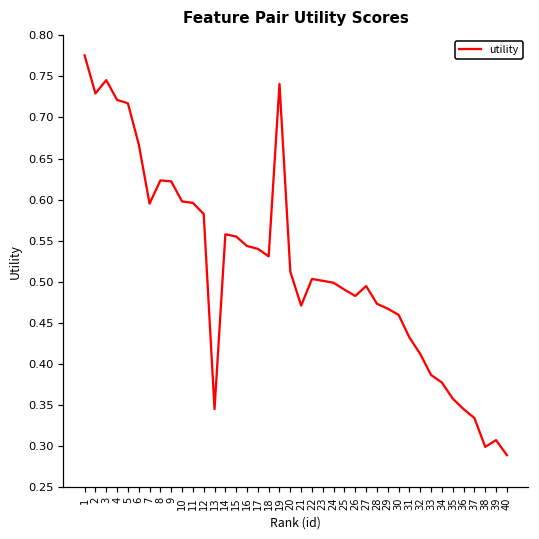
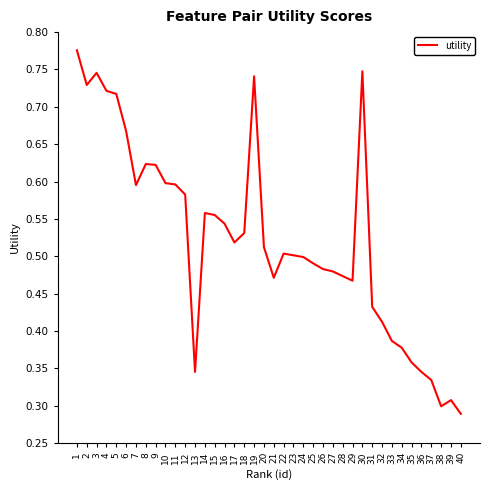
  {
    "1": 0.78,
    "2": 0.73,
    "3": 0.75,
    "4": 0.72,
    "5": 0.72,
    "6": 0.67,
    "7": 0.60,
    "8": 0.62,
    "9": 0.62,
    "10": 0.60,
    "11": 0.60,
    "12": 0.58,
    "13": 0.35,
    "14": 0.56,
    "15": 0.56,
    "16": 0.54,
-   "17": 0.54,
+   "17": 0.52,
    "18": 0.53,
    "19": 0.74,
    "20": 0.51,
    "21": 0.47,
    "22": 0.50,
    "23": 0.50,
    "24": 0.50,
    "25": 0.49,
    "26": 0.48,
-   "27": 0.49,
+   "27": 0.48,
    "28": 0.47,
    "29": 0.47,
-   "30": 0.46,
+   "30": 0.75,
    "31": 0.43,
    "32": 0.41,
    "33": 0.39,
    "34": 0.38,
    "35": 0.36,
    "36": 0.35,
    "37": 0.33,
    "38": 0.30,
    "39": 0.31,
    "40": 0.29
  }
